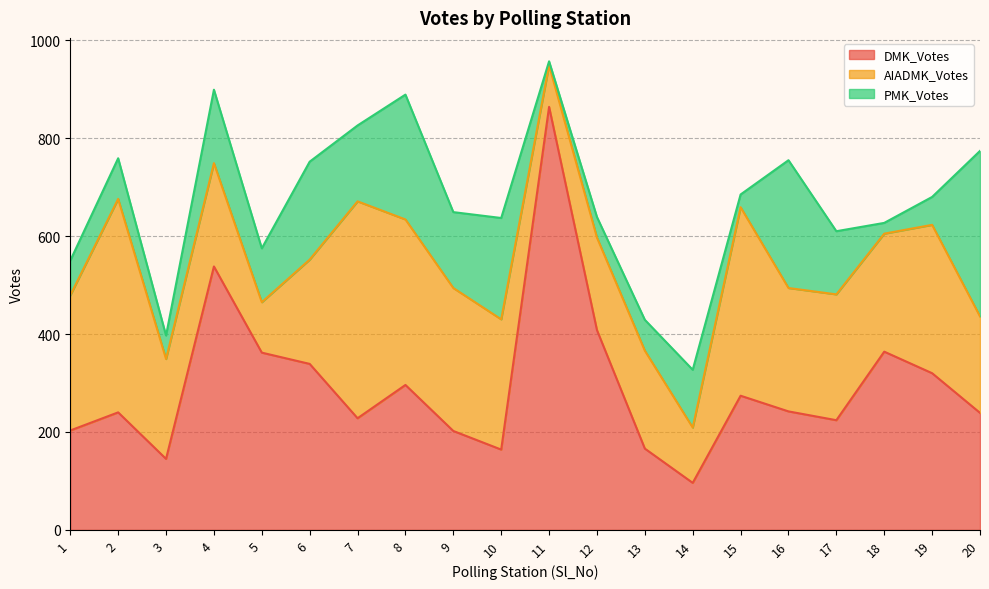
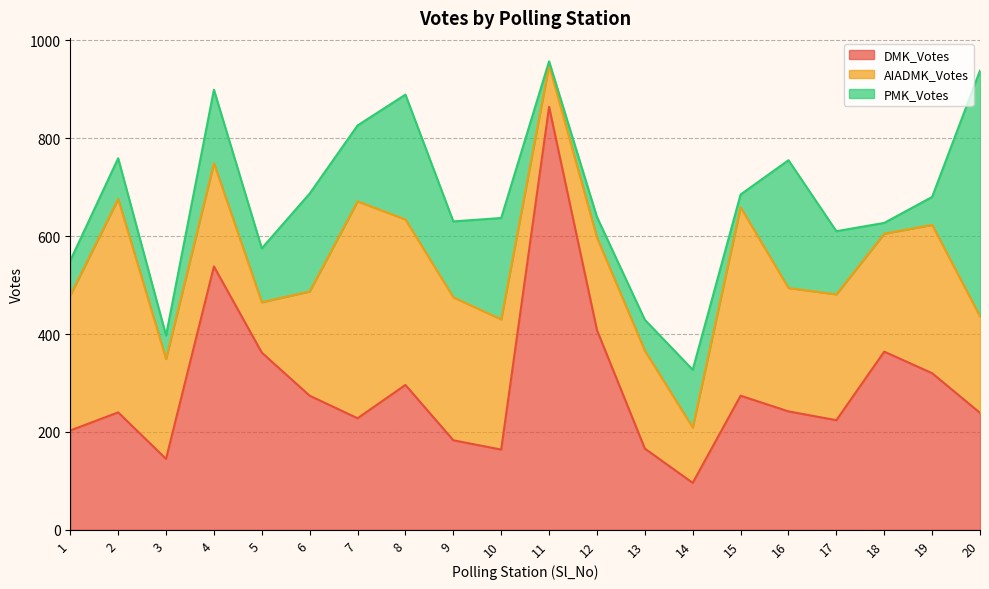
  {
    "DMK_Votes": {
      "1": 200,
      "2": 240,
      "3": 150,
      "4": 540,
      "5": 360,
-     "6": 340,
+     "6": 270,
      "7": 230,
      "8": 300,
-     "9": 200,
+     "9": 180,
      "10": 160,
      "11": 860,
      "12": 410,
      "13": 170,
      "14": 100,
      "15": 270,
      "16": 240,
      "17": 220,
      "18": 360,
      "19": 320,
      "20": 240
    },
    "AIADMK_Votes": {
      "1": 280,
      "2": 440,
      "3": 200,
      "4": 210,
      "5": 100,
      "6": 210,
      "7": 440,
      "8": 340,
      "9": 290,
      "10": 270,
      "11": 90,
      "12": 190,
      "13": 200,
      "14": 110,
      "15": 390,
      "16": 250,
      "17": 260,
      "18": 240,
      "19": 300,
      "20": 200
    },
    "PMK_Votes": {
      "1": 70,
      "2": 80,
      "3": 50,
      "4": 150,
      "5": 110,
      "6": 200,
      "7": 160,
      "8": 260,
      "9": 160,
      "10": 210,
      "11": 10,
      "12": 40,
      "13": 60,
      "14": 120,
      "15": 30,
      "16": 260,
      "17": 130,
      "18": 20,
      "19": 60,
-     "20": 340
+     "20": 500
    }
  }
